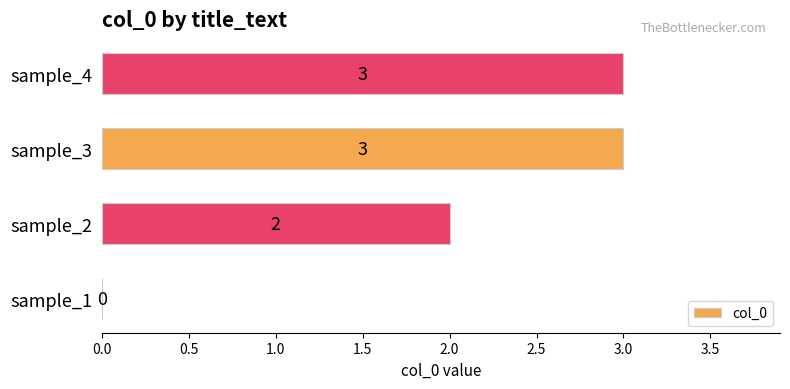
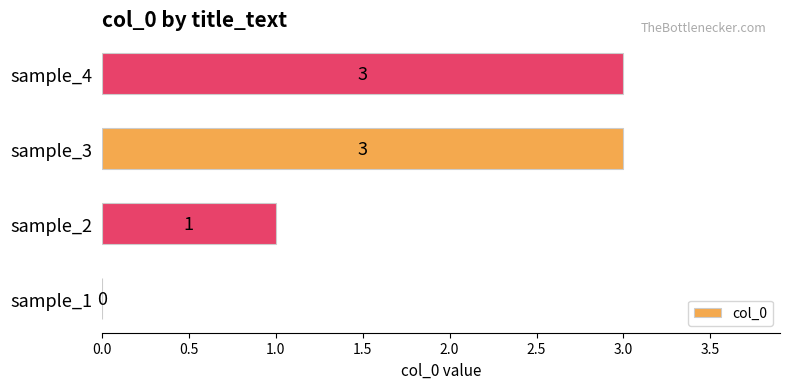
  {
    "sample_4": 3,
    "sample_3": 3,
-   "sample_2": 2,
+   "sample_2": 1,
    "sample_1": 0
  }
